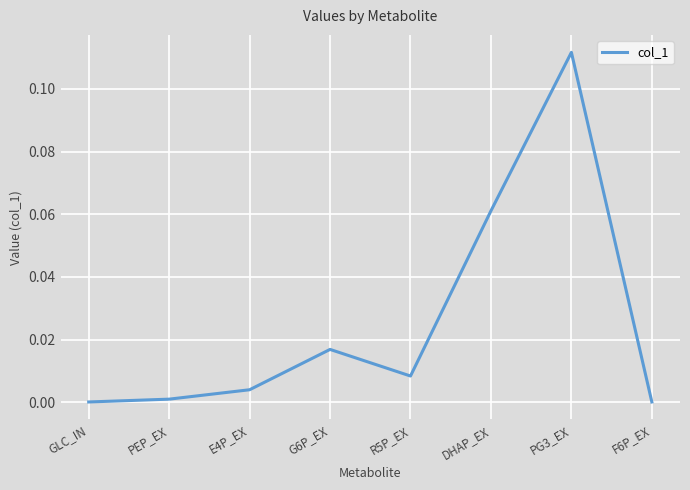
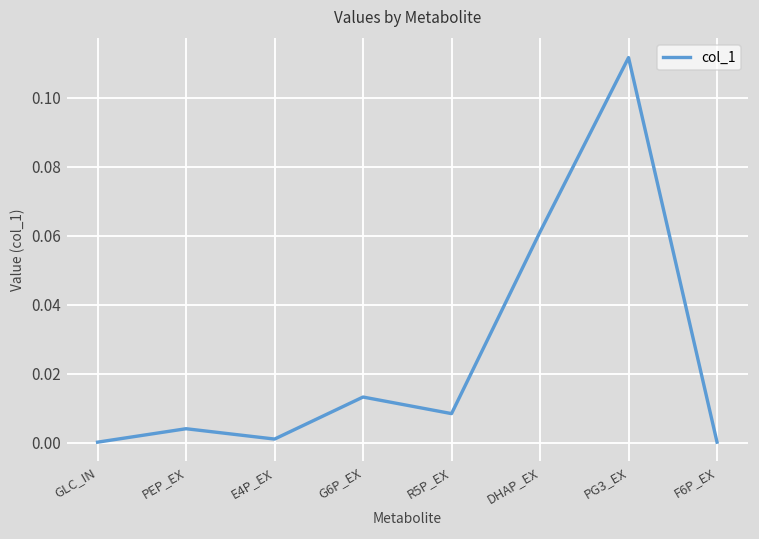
  {
    "GLC_IN": 0.000,
-   "PEP_EX": 0.001,
-   "E4P_EX": 0.004,
-   "G6P_EX": 0.017,
+   "PEP_EX": 0.004,
+   "E4P_EX": 0.001,
+   "G6P_EX": 0.013,
    "R5P_EX": 0.008,
    "DHAP_EX": 0.061,
    "PG3_EX": 0.112,
    "F6P_EX": 0.000
  }
